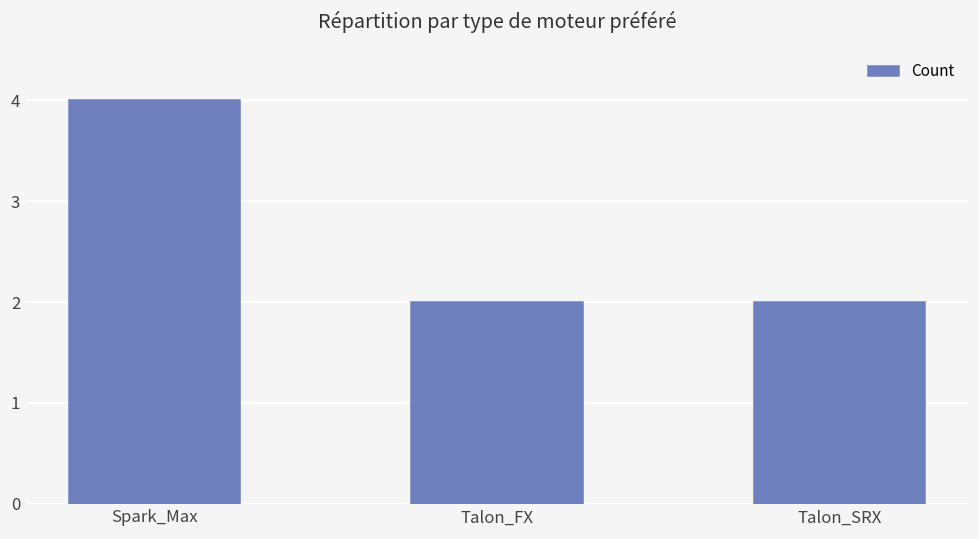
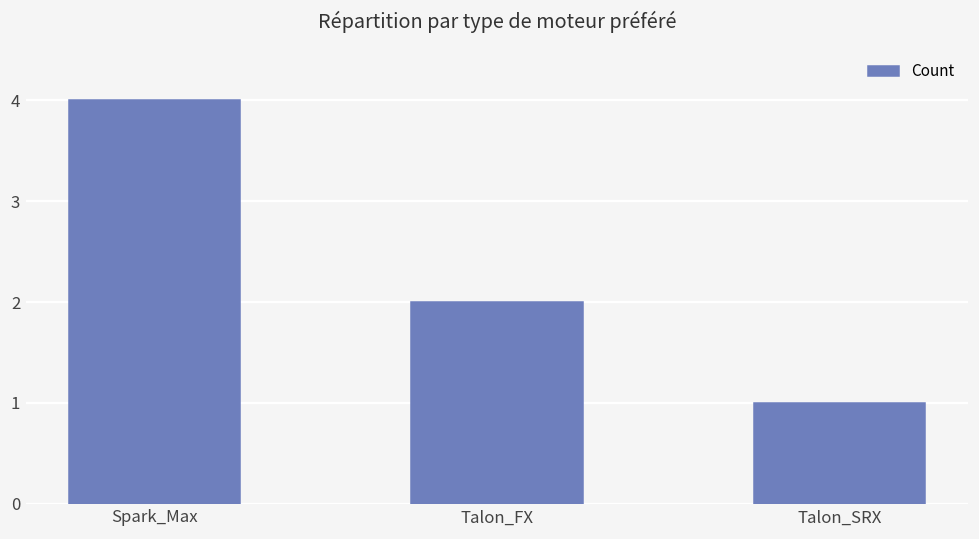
  {
    "Spark_Max": 4,
    "Talon_FX": 2,
-   "Talon_SRX": 2
+   "Talon_SRX": 1
  }
